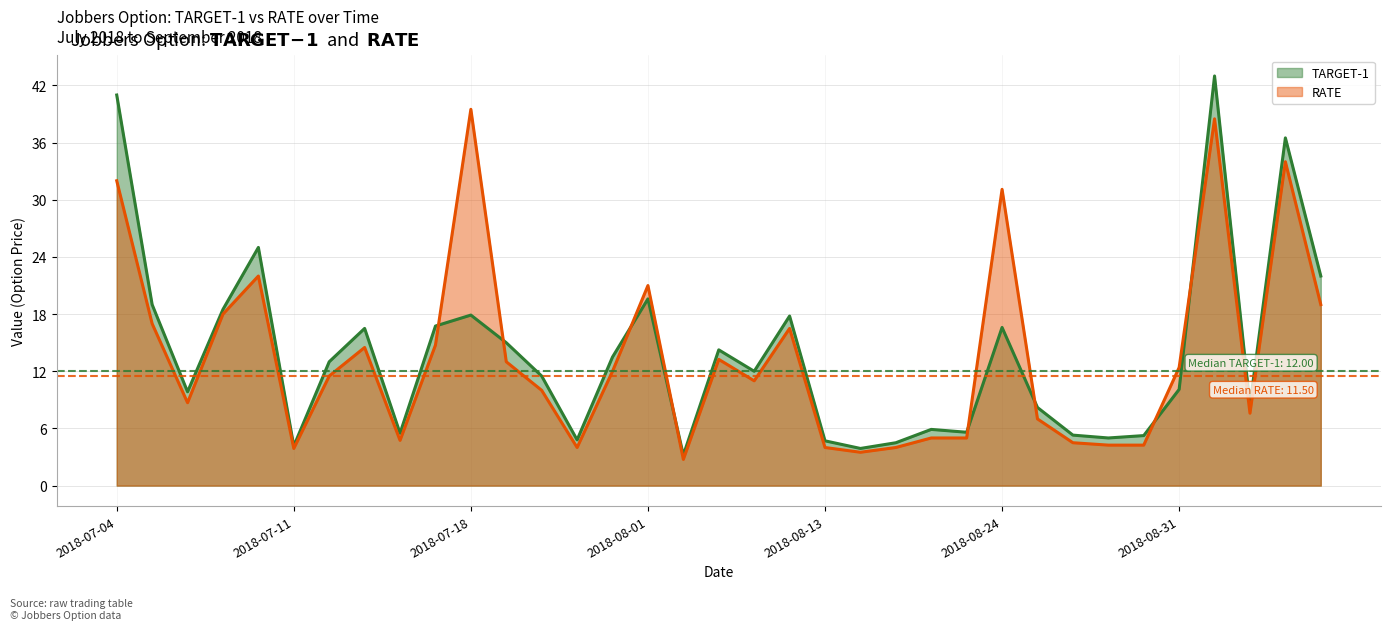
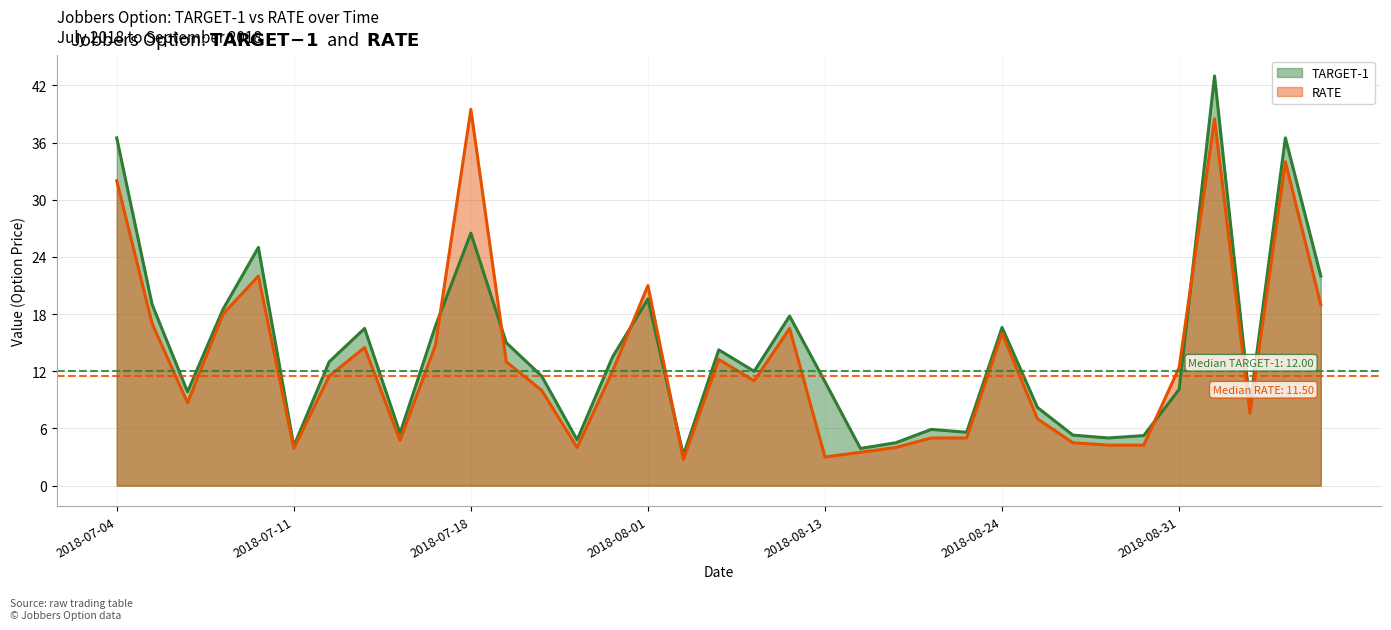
  {
    "TARGET-1": {
-     "2018-07-04": 41,
-     "2018-07-18": 18,
+     "2018-07-04": 37,
+     "2018-07-18": 27,
      "2018-08-01": 20,
-     "2018-08-13": 5,
+     "2018-08-13": 11,
      "2018-08-24": 17,
      "2018-08-31": 10
    },
    "RATE": {
      "2018-07-04": 32,
      "2018-07-18": 40,
      "2018-08-01": 21,
-     "2018-08-13": 4,
-     "2018-08-24": 31
+     "2018-08-13": 3,
+     "2018-08-24": 16
    }
  }
